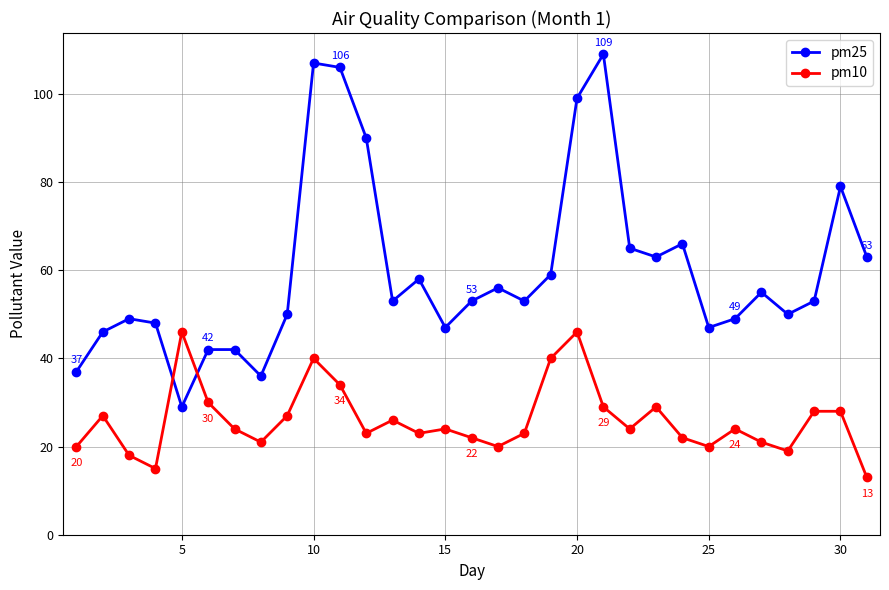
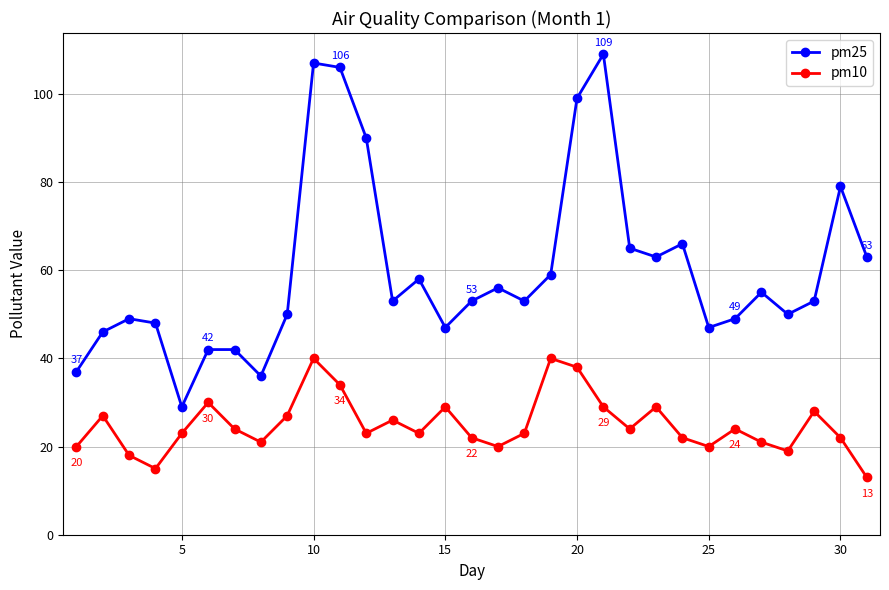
  {
    "pm25": {
      "5": 29,
      "10": 107,
      "15": 47,
      "20": 99,
      "25": 47,
      "30": 79
    },
    "pm10": {
-     "5": 46,
+     "5": 23,
      "10": 40,
-     "15": 24,
-     "20": 46,
+     "15": 29,
+     "20": 38,
      "25": 20,
-     "30": 28
+     "30": 22
    }
  }
